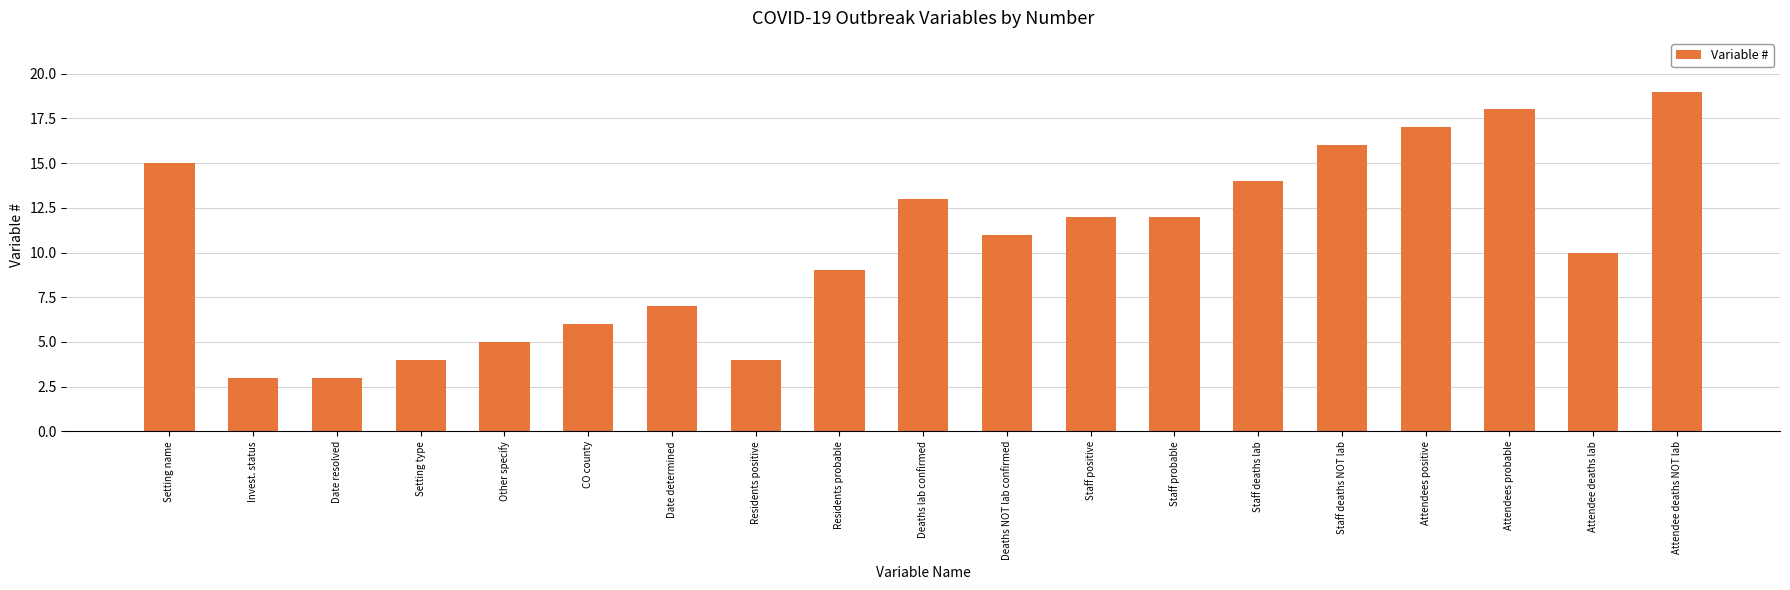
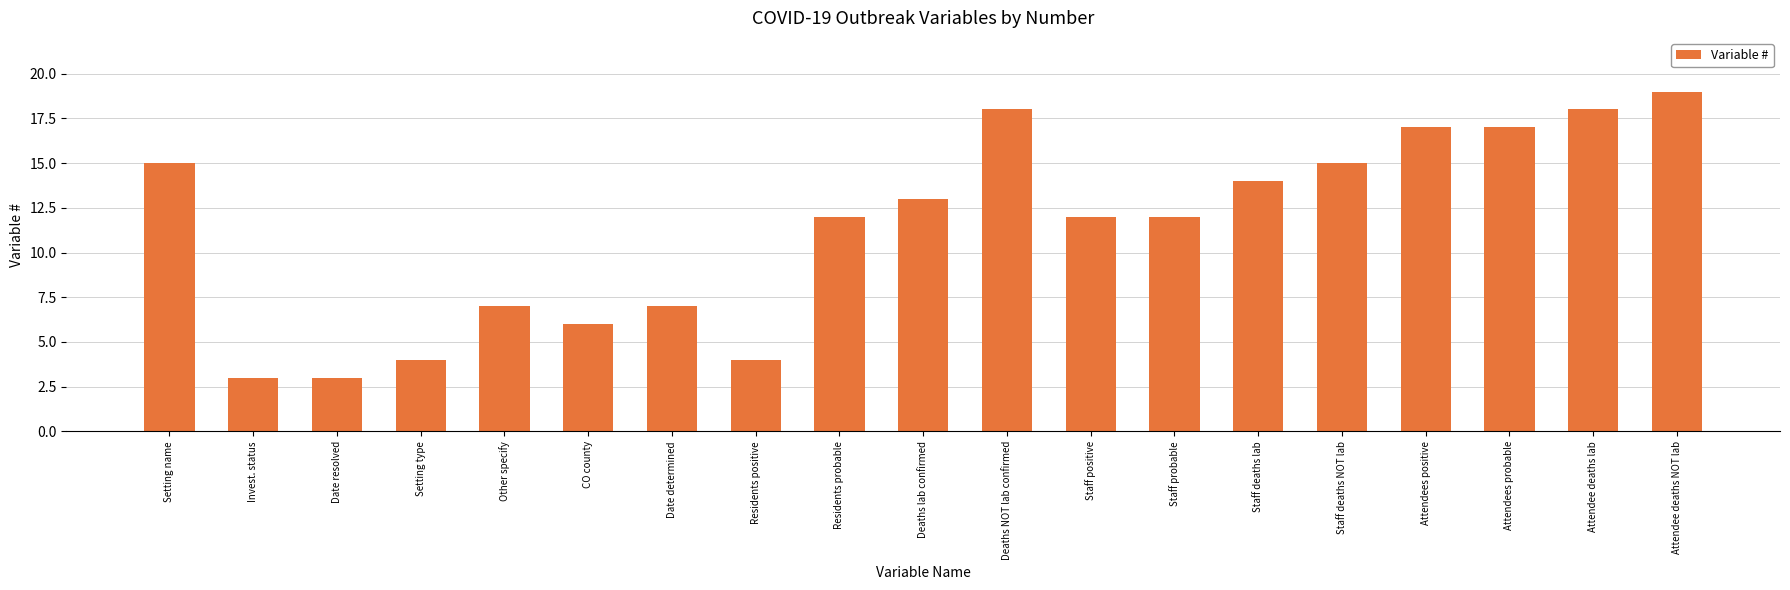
  {
    "Setting name": 15,
    "Invest. status": 3,
    "Date resolved": 3,
    "Setting type": 4,
-   "Other specify": 5,
+   "Other specify": 7,
    "CO county": 6,
    "Date determined": 7,
    "Residents positive": 4,
-   "Residents probable": 9,
+   "Residents probable": 12,
    "Deaths lab confirmed": 13,
-   "Deaths NOT lab confirmed": 11,
+   "Deaths NOT lab confirmed": 18,
    "Staff positive": 12,
    "Staff probable": 12,
    "Staff deaths lab": 14,
-   "Staff deaths NOT lab": 16,
+   "Staff deaths NOT lab": 15,
    "Attendees positive": 17,
-   "Attendees probable": 18,
-   "Attendee deaths lab": 10,
+   "Attendees probable": 17,
+   "Attendee deaths lab": 18,
    "Attendee deaths NOT lab": 19
  }
